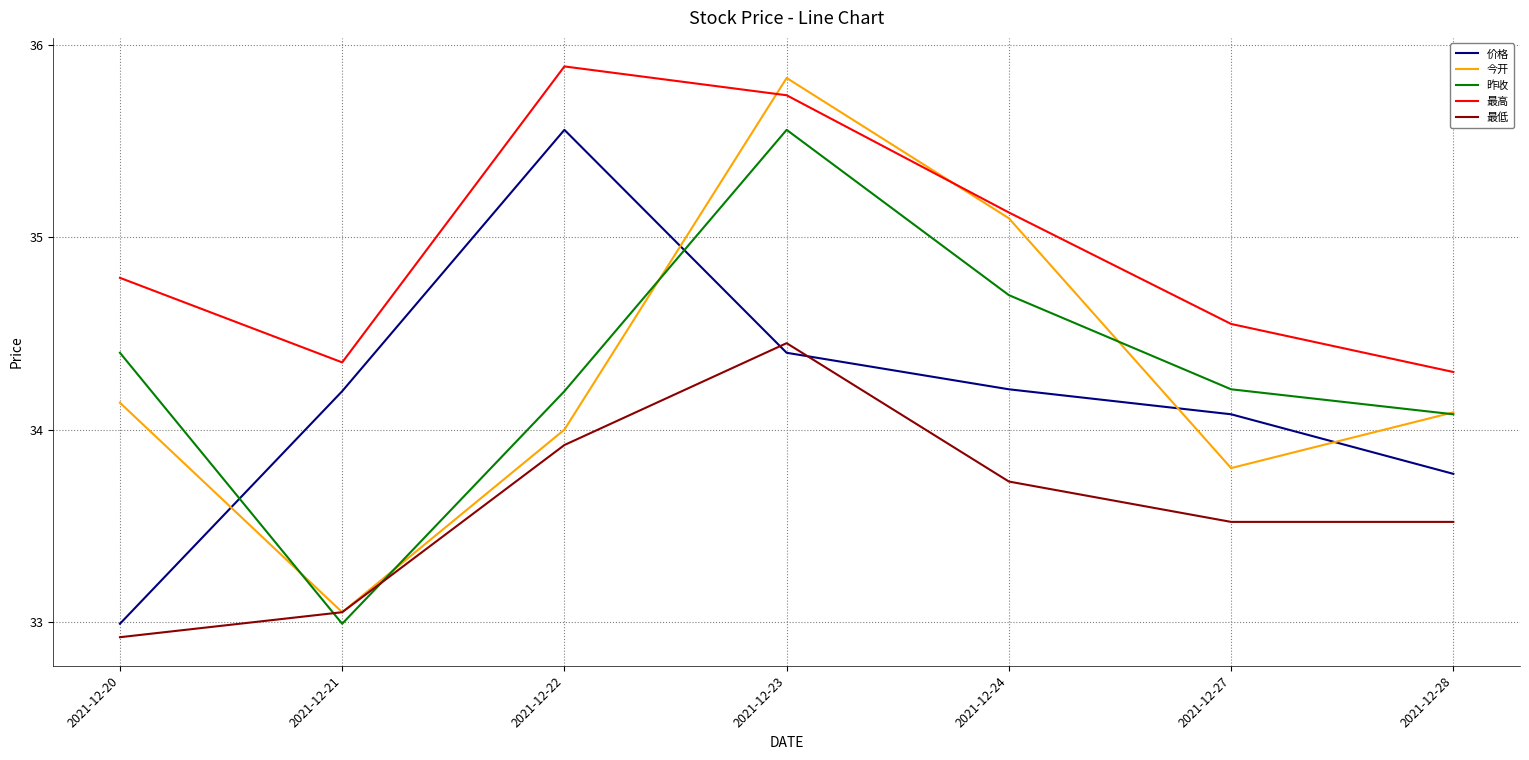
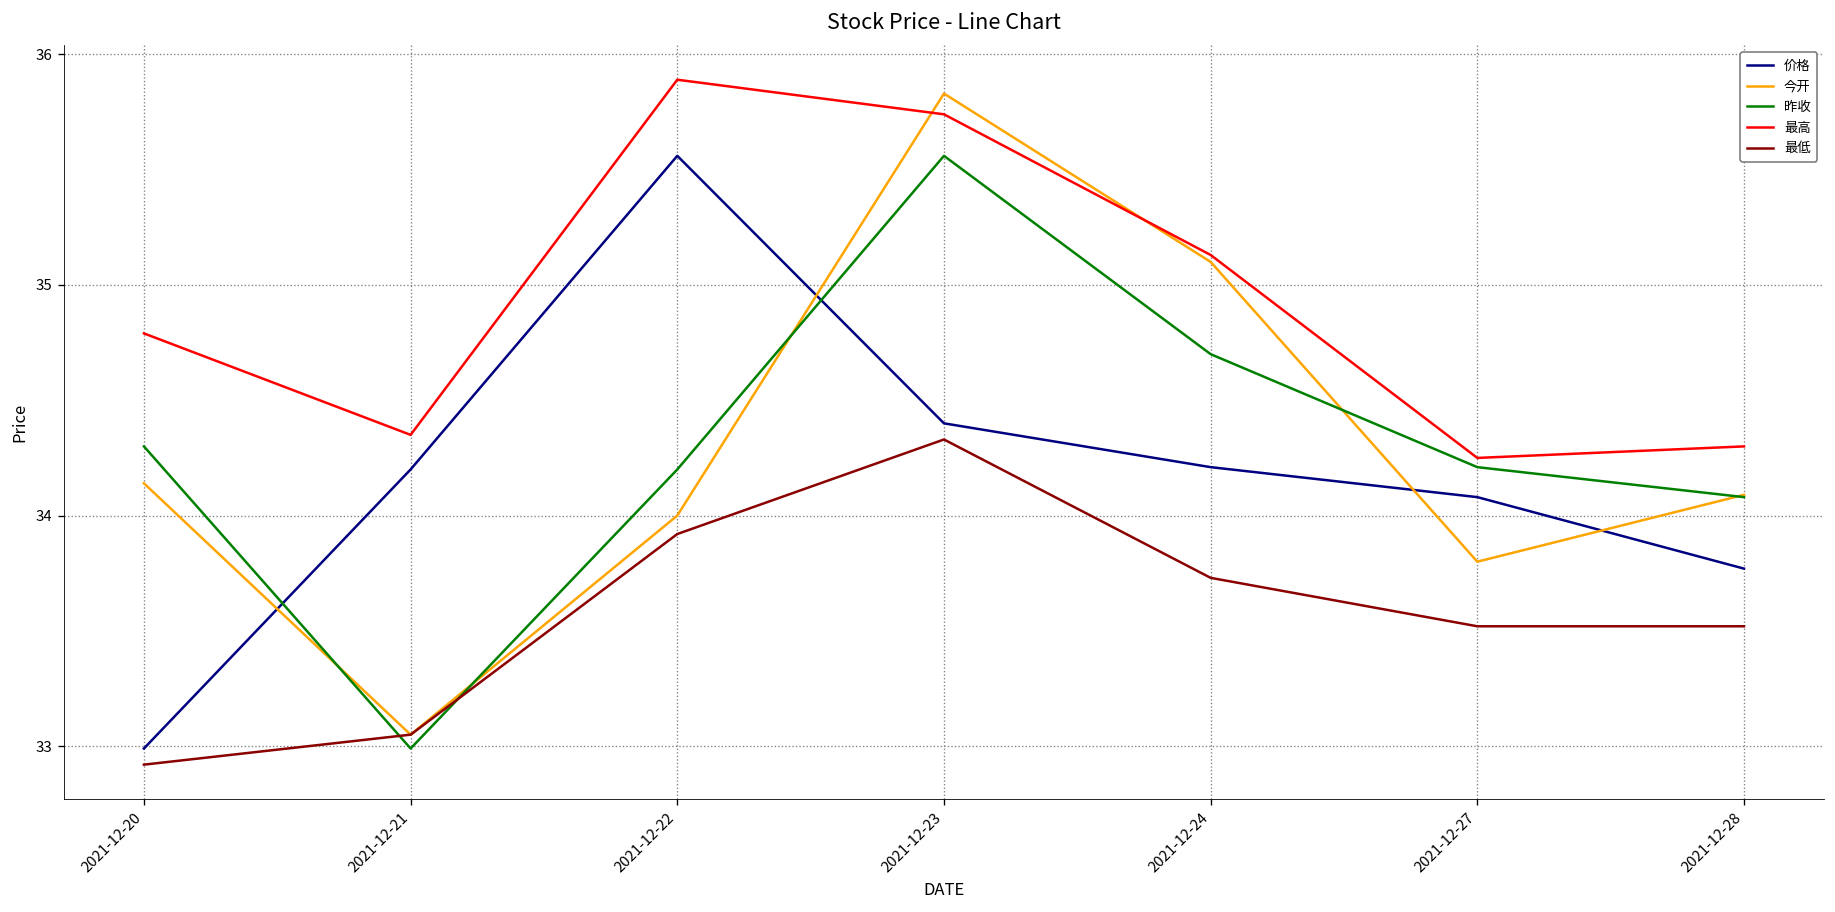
  {
    "价格": {
      "2021-12-20": 32.99,
      "2021-12-21": 34.20,
      "2021-12-22": 35.56,
      "2021-12-23": 34.40,
      "2021-12-24": 34.21,
      "2021-12-27": 34.08,
      "2021-12-28": 33.77
    },
    "今开": {
      "2021-12-20": 34.14,
      "2021-12-22": 34.00,
      "2021-12-23": 35.83,
      "2021-12-24": 35.10,
      "2021-12-27": 33.80
    },
    "昨收": {
-     "2021-12-20": 34.4,
+     "2021-12-20": 34.3,
      "2021-12-21": 33.0,
      "2021-12-22": 34.2,
      "2021-12-23": 35.56,
      "2021-12-24": 34.7,
      "2021-12-27": 34.2
    },
    "最高": {
      "2021-12-20": 34.79,
      "2021-12-21": 34.35,
      "2021-12-22": 35.89,
      "2021-12-23": 35.74,
      "2021-12-24": 35.13,
-     "2021-12-27": 34.55,
+     "2021-12-27": 34.25,
      "2021-12-28": 34.30
    },
    "最低": {
      "2021-12-20": 32.92,
      "2021-12-22": 33.92,
-     "2021-12-23": 34.45,
+     "2021-12-23": 34.33,
      "2021-12-24": 33.73,
      "2021-12-27": 33.52,
      "2021-12-28": 33.52
    }
  }
